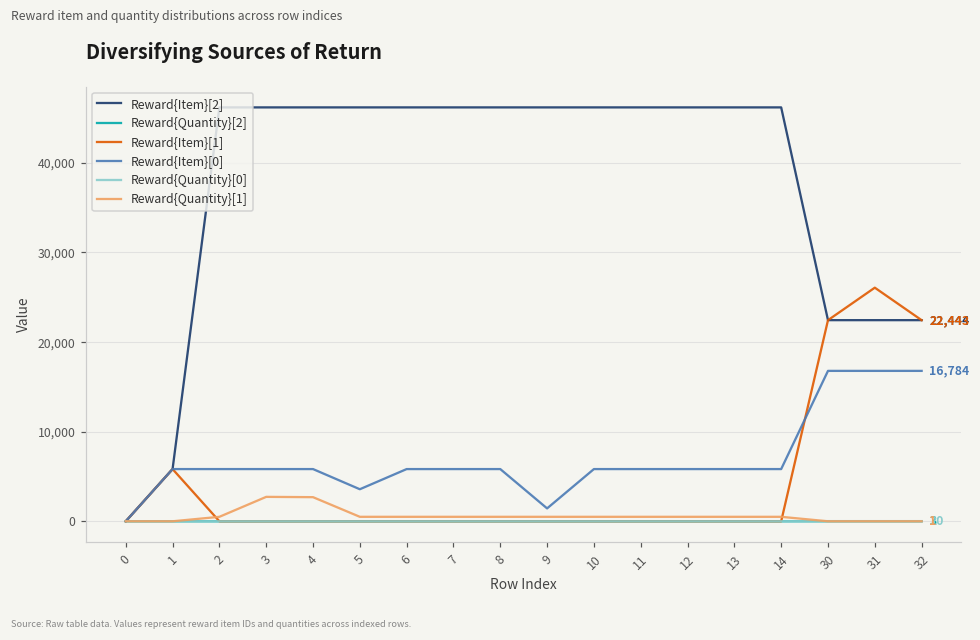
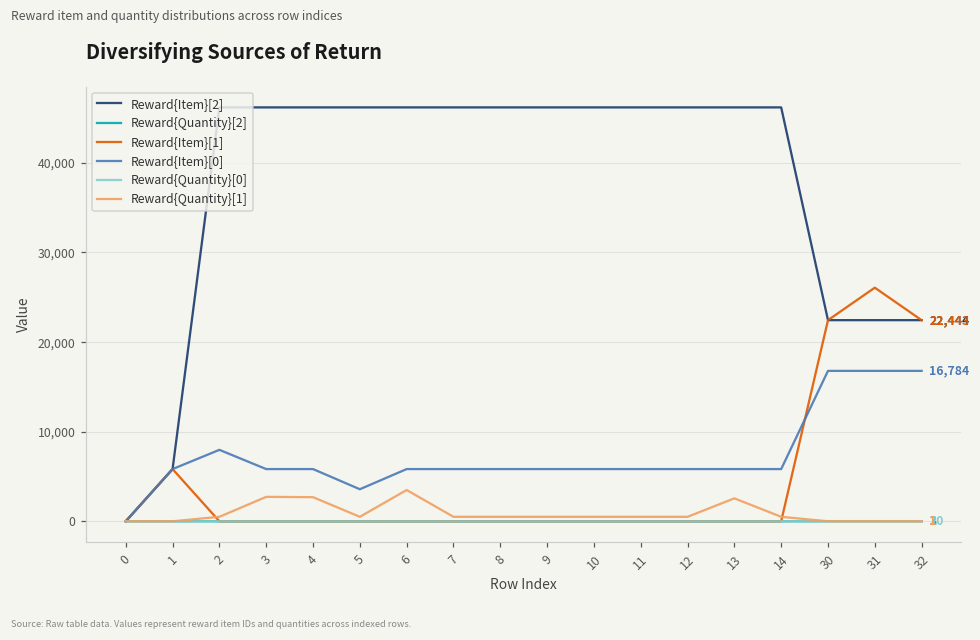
  {
    "Reward{Item}[2]": {
      "3": "46,000",
      "4": "46,000",
      "5": "46,000",
      "6": "46,000",
      "7": "46,000",
      "8": "46,000",
      "9": "46,000",
      "10": "46,000",
      "11": "46,000",
      "12": "46,000",
      "13": "46,000",
      "14": "46,000",
      "31": "22,000"
    },
    "Reward{Item}[1]": {
      "31": "26,000"
    },
    "Reward{Item}[0]": {
-     "2": "6,000",
+     "2": "8,000",
      "3": "6,000",
      "4": "6,000",
      "5": "4,000",
      "6": "6,000",
      "7": "6,000",
      "8": "6,000",
-     "9": "1,000",
+     "9": "6,000",
      "10": "6,000",
      "11": "6,000",
      "12": "6,000",
      "13": "6,000",
      "14": "6,000",
      "30": "17,000",
      "31": "17,000"
    },
    "Reward{Quantity}[1]": {
      "2": "1,000",
      "3": "3,000",
      "4": "3,000",
      "5": "1,000",
-     "6": "1,000",
+     "6": "3,000",
      "7": "1,000",
      "8": "1,000",
      "9": "1,000",
      "10": "1,000",
      "11": "1,000",
      "12": "1,000",
-     "13": "1,000",
+     "13": "3,000",
      "14": "1,000"
    }
  }
